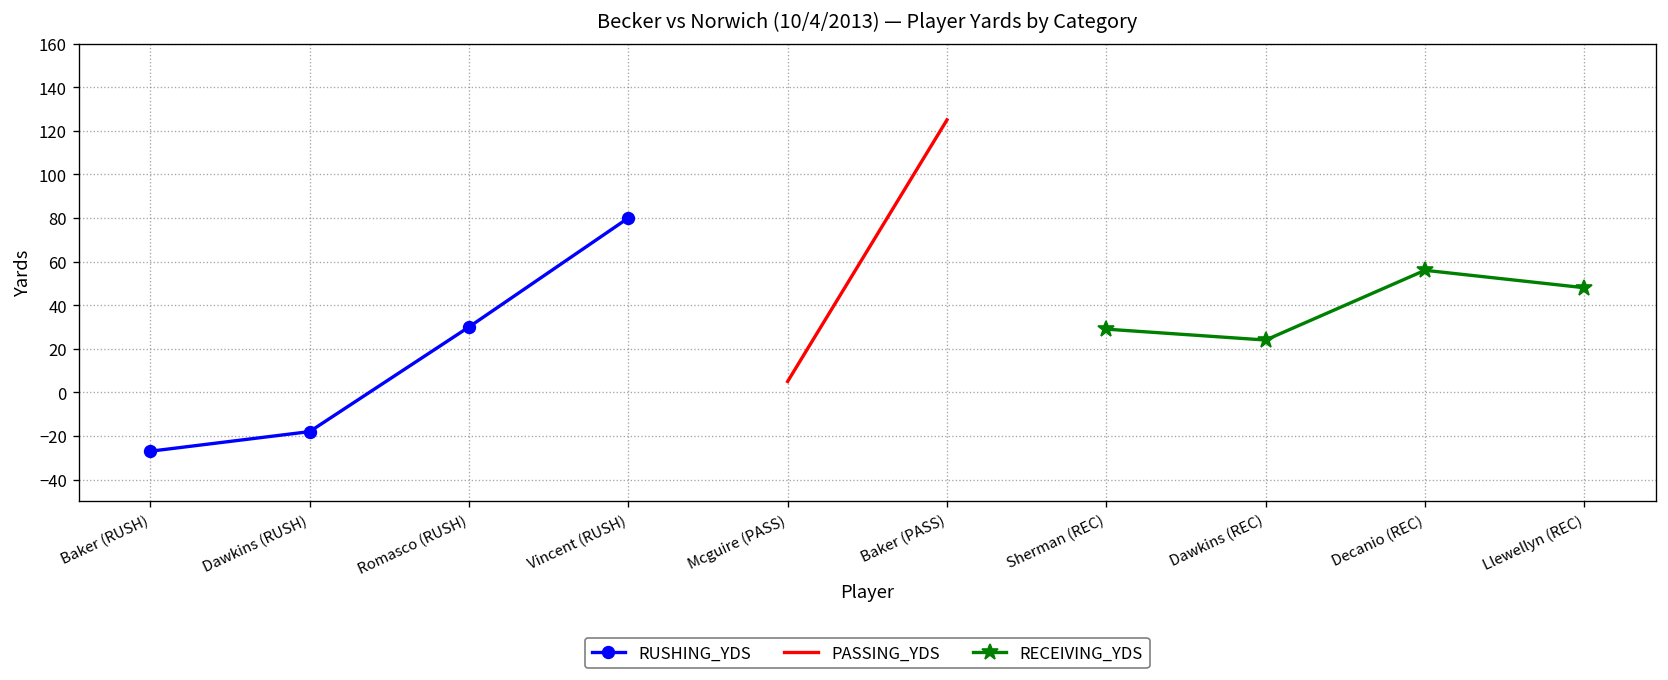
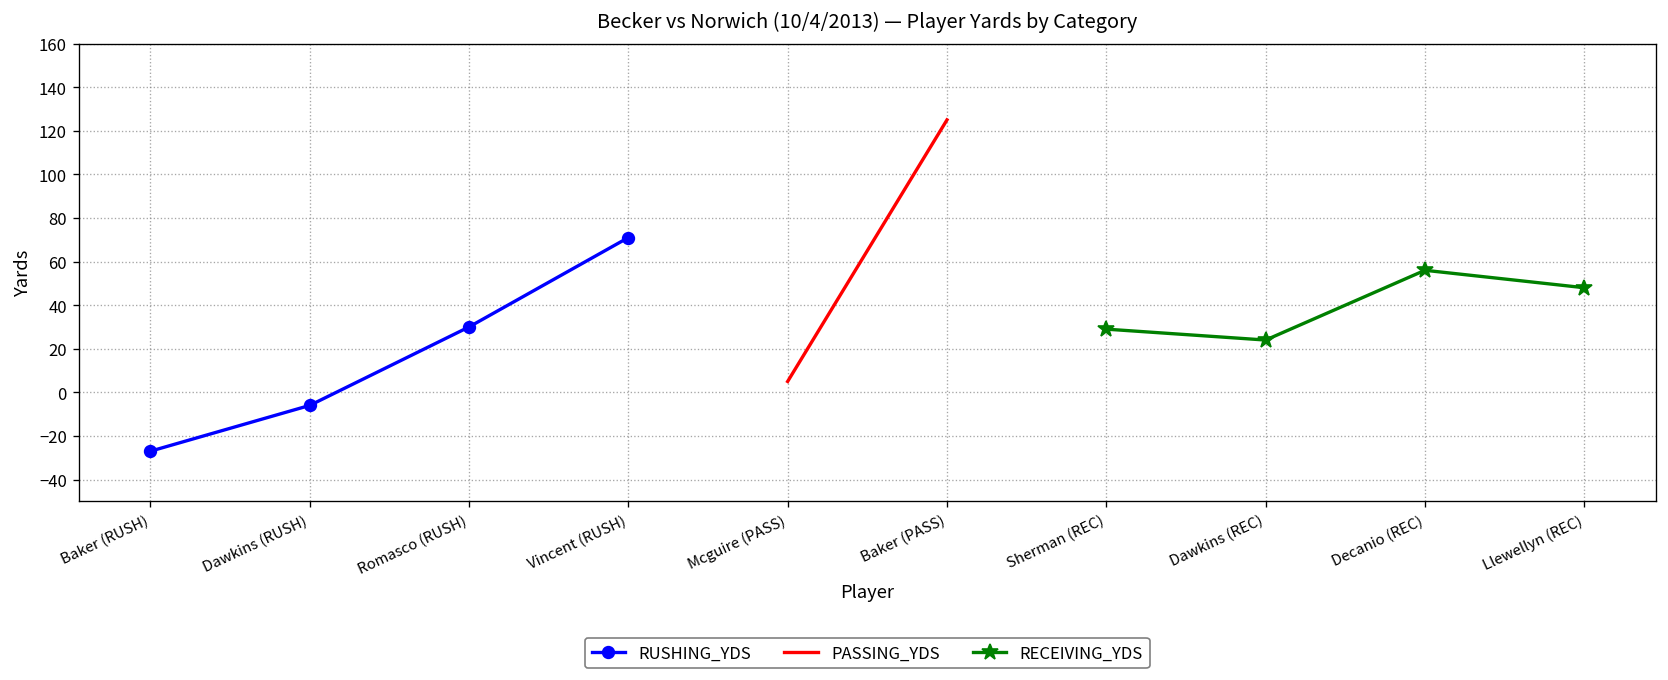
  {
    "RUSHING_YDS": {
      "Baker (RUSH)": -27,
-     "Dawkins (RUSH)": -18,
+     "Dawkins (RUSH)": -6,
      "Romasco (RUSH)": 30,
-     "Vincent (RUSH)": 80
+     "Vincent (RUSH)": 71
    },
    "PASSING_YDS": {
      "Mcguire (PASS)": 5,
      "Baker (PASS)": 125
    },
    "RECEIVING_YDS": {
      "Sherman (REC)": 29,
      "Dawkins (REC)": 24,
      "Decanio (REC)": 56,
      "Llewellyn (REC)": 48
    }
  }
